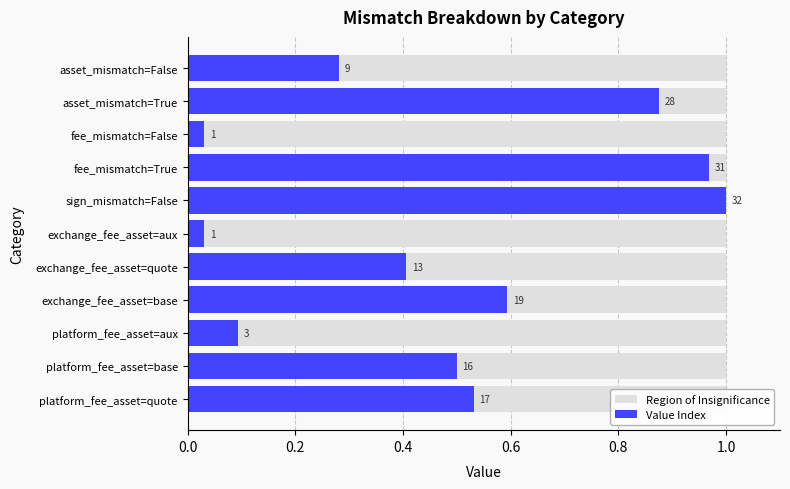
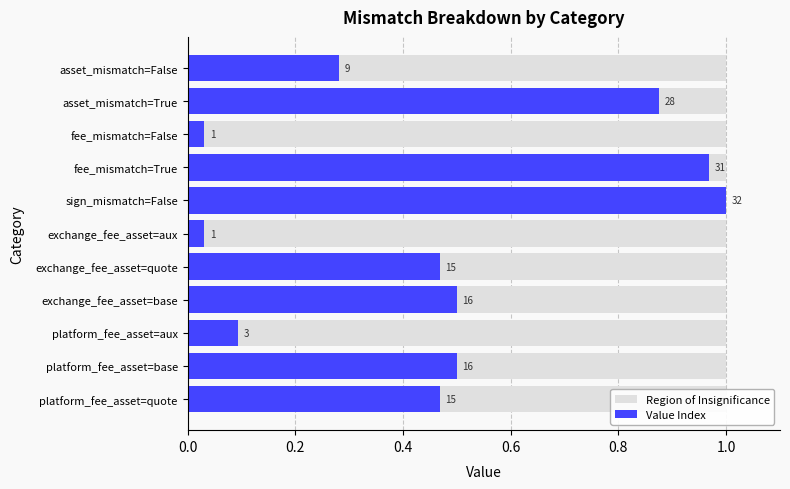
  {
    "Region of Insignificance": {
      "fee_mismatch=False": 1,
      "exchange_fee_asset=aux": 1
    },
    "Value Index": {
-     "exchange_fee_asset=quote": 13,
-     "exchange_fee_asset=base": 19,
-     "platform_fee_asset=quote": 17
+     "exchange_fee_asset=quote": 15,
+     "exchange_fee_asset=base": 16,
+     "platform_fee_asset=quote": 15
    }
  }
